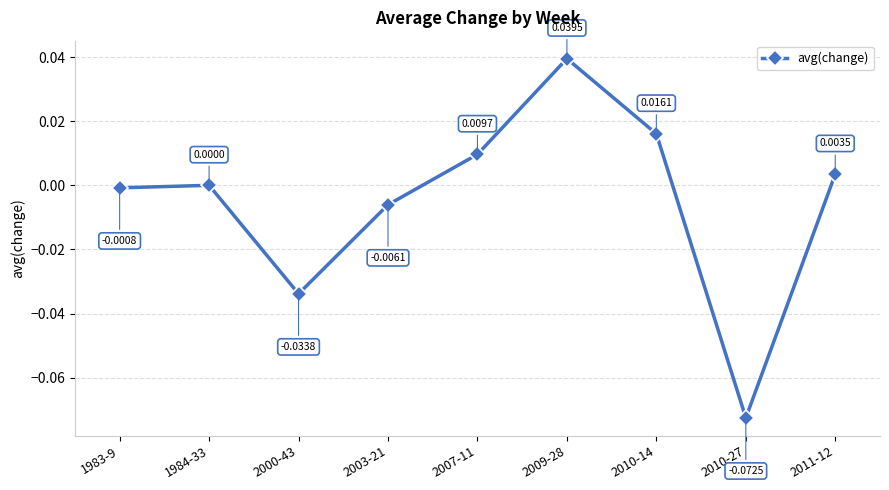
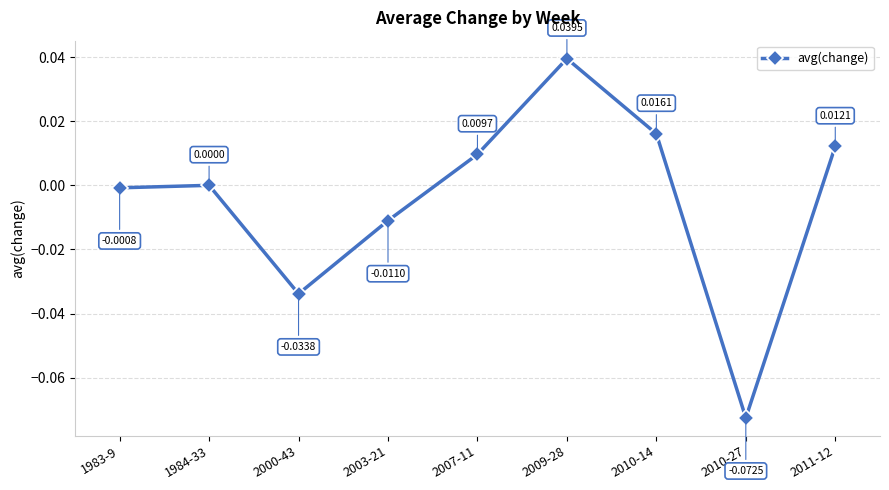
  {
-   "2003-21": -0.0061,
-   "2011-12": 0.0035
+   "2003-21": -0.0110,
+   "2011-12": 0.0121
  }
